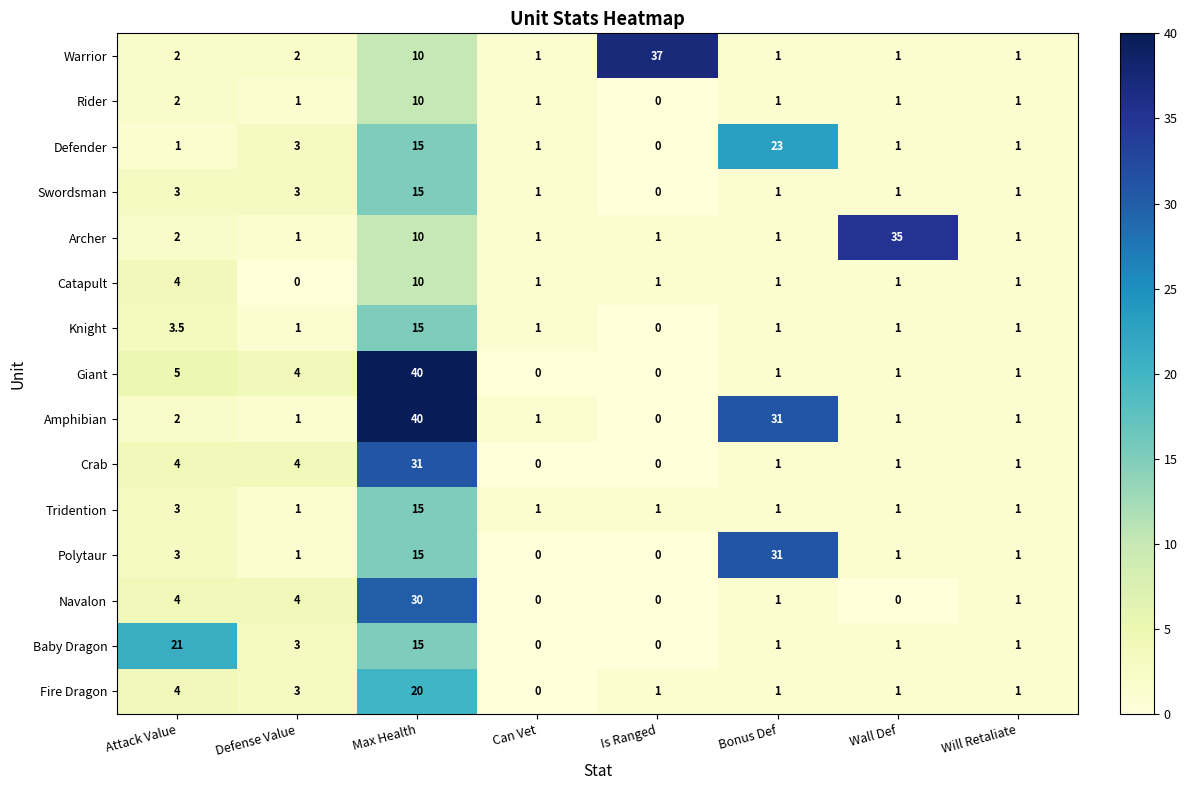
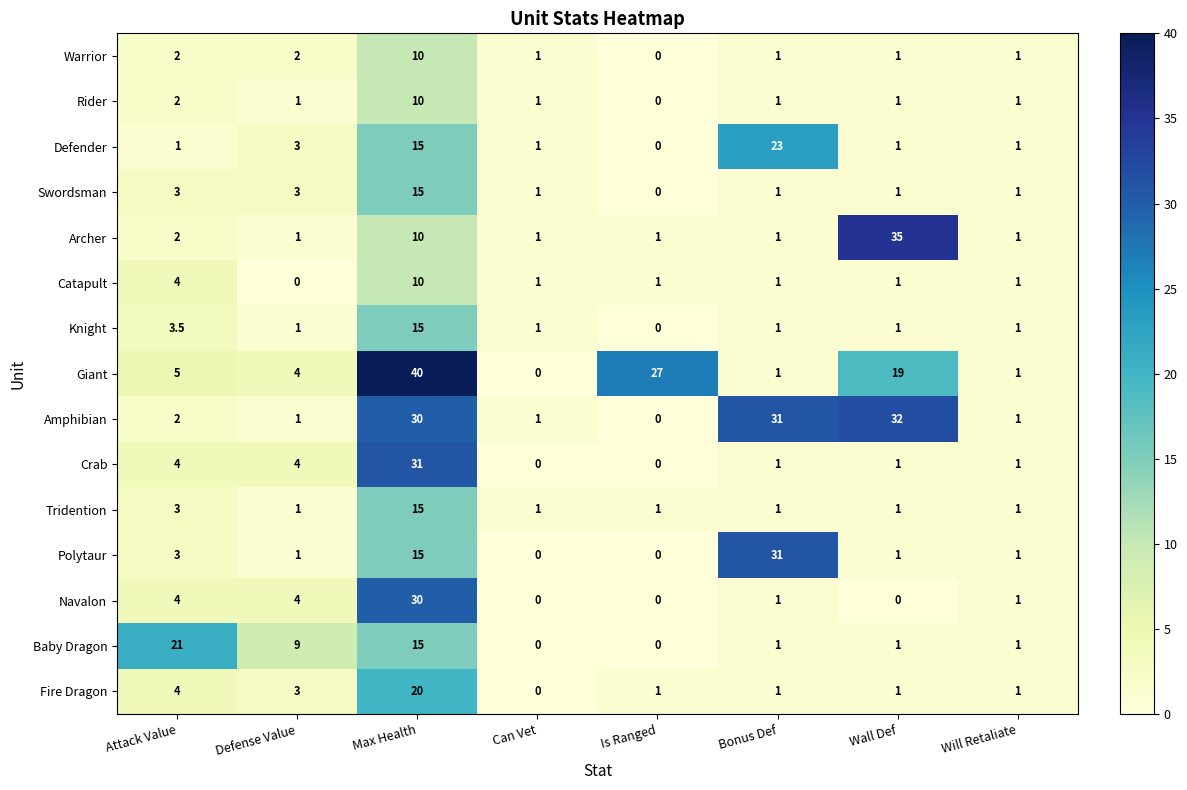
  {
    "Warrior": {
      "Attack Value": 2,
      "Defense Value": 2,
      "Max Health": 10,
      "Can Vet": 1,
-     "Is Ranged": 37,
+     "Is Ranged": 0,
      "Bonus Def": 1,
      "Wall Def": 1,
      "Will Retaliate": 1
    },
    "Rider": {
      "Attack Value": 2,
      "Defense Value": 1,
      "Max Health": 10,
      "Can Vet": 1,
      "Is Ranged": 0,
      "Bonus Def": 1,
      "Wall Def": 1,
      "Will Retaliate": 1
    },
    "Defender": {
      "Attack Value": 1,
      "Defense Value": 3,
      "Max Health": 15,
      "Can Vet": 1,
      "Is Ranged": 0,
      "Bonus Def": 23,
      "Wall Def": 1,
      "Will Retaliate": 1
    },
    "Swordsman": {
      "Attack Value": 3,
      "Defense Value": 3,
      "Max Health": 15,
      "Can Vet": 1,
      "Is Ranged": 0,
      "Bonus Def": 1,
      "Wall Def": 1,
      "Will Retaliate": 1
    },
    "Archer": {
      "Attack Value": 2,
      "Defense Value": 1,
      "Max Health": 10,
      "Can Vet": 1,
      "Is Ranged": 1,
      "Bonus Def": 1,
      "Wall Def": 35,
      "Will Retaliate": 1
    },
    "Catapult": {
      "Attack Value": 4,
      "Defense Value": 0,
      "Max Health": 10,
      "Can Vet": 1,
      "Is Ranged": 1,
      "Bonus Def": 1,
      "Wall Def": 1,
      "Will Retaliate": 1
    },
    "Knight": {
      "Attack Value": 3.5,
      "Defense Value": 1,
      "Max Health": 15,
      "Can Vet": 1,
      "Is Ranged": 0,
      "Bonus Def": 1,
      "Wall Def": 1,
      "Will Retaliate": 1
    },
    "Giant": {
      "Attack Value": 5,
      "Defense Value": 4,
      "Max Health": 40,
      "Can Vet": 0,
-     "Is Ranged": 0,
+     "Is Ranged": 27,
      "Bonus Def": 1,
-     "Wall Def": 1,
+     "Wall Def": 19,
      "Will Retaliate": 1
    },
    "Amphibian": {
      "Attack Value": 2,
      "Defense Value": 1,
-     "Max Health": 40,
+     "Max Health": 30,
      "Can Vet": 1,
      "Is Ranged": 0,
      "Bonus Def": 31,
-     "Wall Def": 1,
+     "Wall Def": 32,
      "Will Retaliate": 1
    },
    "Crab": {
      "Attack Value": 4,
      "Defense Value": 4,
      "Max Health": 31,
      "Can Vet": 0,
      "Is Ranged": 0,
      "Bonus Def": 1,
      "Wall Def": 1,
      "Will Retaliate": 1
    },
    "Tridention": {
      "Attack Value": 3,
      "Defense Value": 1,
      "Max Health": 15,
      "Can Vet": 1,
      "Is Ranged": 1,
      "Bonus Def": 1,
      "Wall Def": 1,
      "Will Retaliate": 1
    },
    "Polytaur": {
      "Attack Value": 3,
      "Defense Value": 1,
      "Max Health": 15,
      "Can Vet": 0,
      "Is Ranged": 0,
      "Bonus Def": 31,
      "Wall Def": 1,
      "Will Retaliate": 1
    },
    "Navalon": {
      "Attack Value": 4,
      "Defense Value": 4,
      "Max Health": 30,
      "Can Vet": 0,
      "Is Ranged": 0,
      "Bonus Def": 1,
      "Wall Def": 0,
      "Will Retaliate": 1
    },
    "Baby Dragon": {
      "Attack Value": 21,
-     "Defense Value": 3,
+     "Defense Value": 9,
      "Max Health": 15,
      "Can Vet": 0,
      "Is Ranged": 0,
      "Bonus Def": 1,
      "Wall Def": 1,
      "Will Retaliate": 1
    },
    "Fire Dragon": {
      "Attack Value": 4,
      "Defense Value": 3,
      "Max Health": 20,
      "Can Vet": 0,
      "Is Ranged": 1,
      "Bonus Def": 1,
      "Wall Def": 1,
      "Will Retaliate": 1
    }
  }
